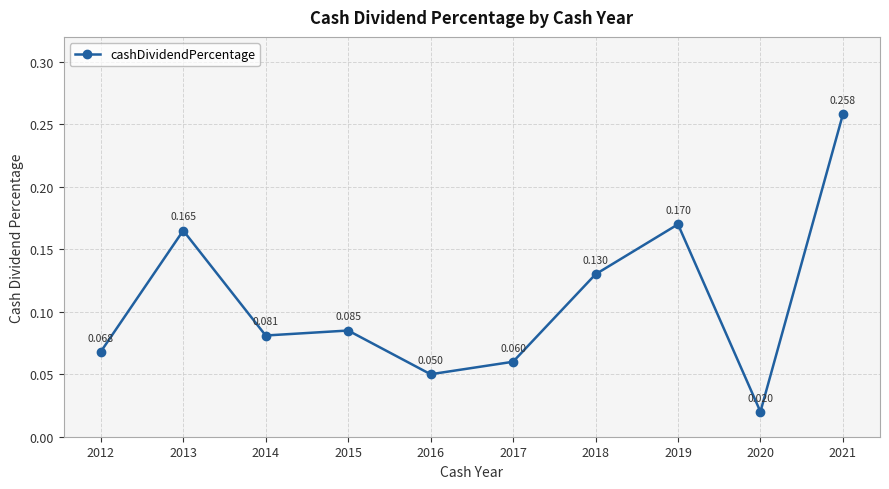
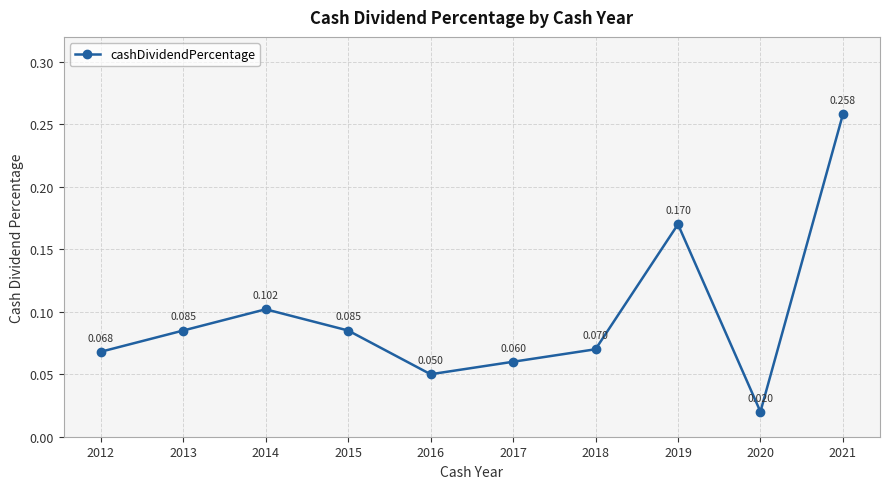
  {
    "2012": 0.068,
-   "2013": 0.165,
-   "2014": 0.081,
+   "2013": 0.085,
+   "2014": 0.102,
    "2015": 0.085,
    "2016": 0.050,
    "2017": 0.060,
-   "2018": 0.130,
+   "2018": 0.070,
    "2019": 0.170,
    "2020": 0.020,
    "2021": 0.258
  }
